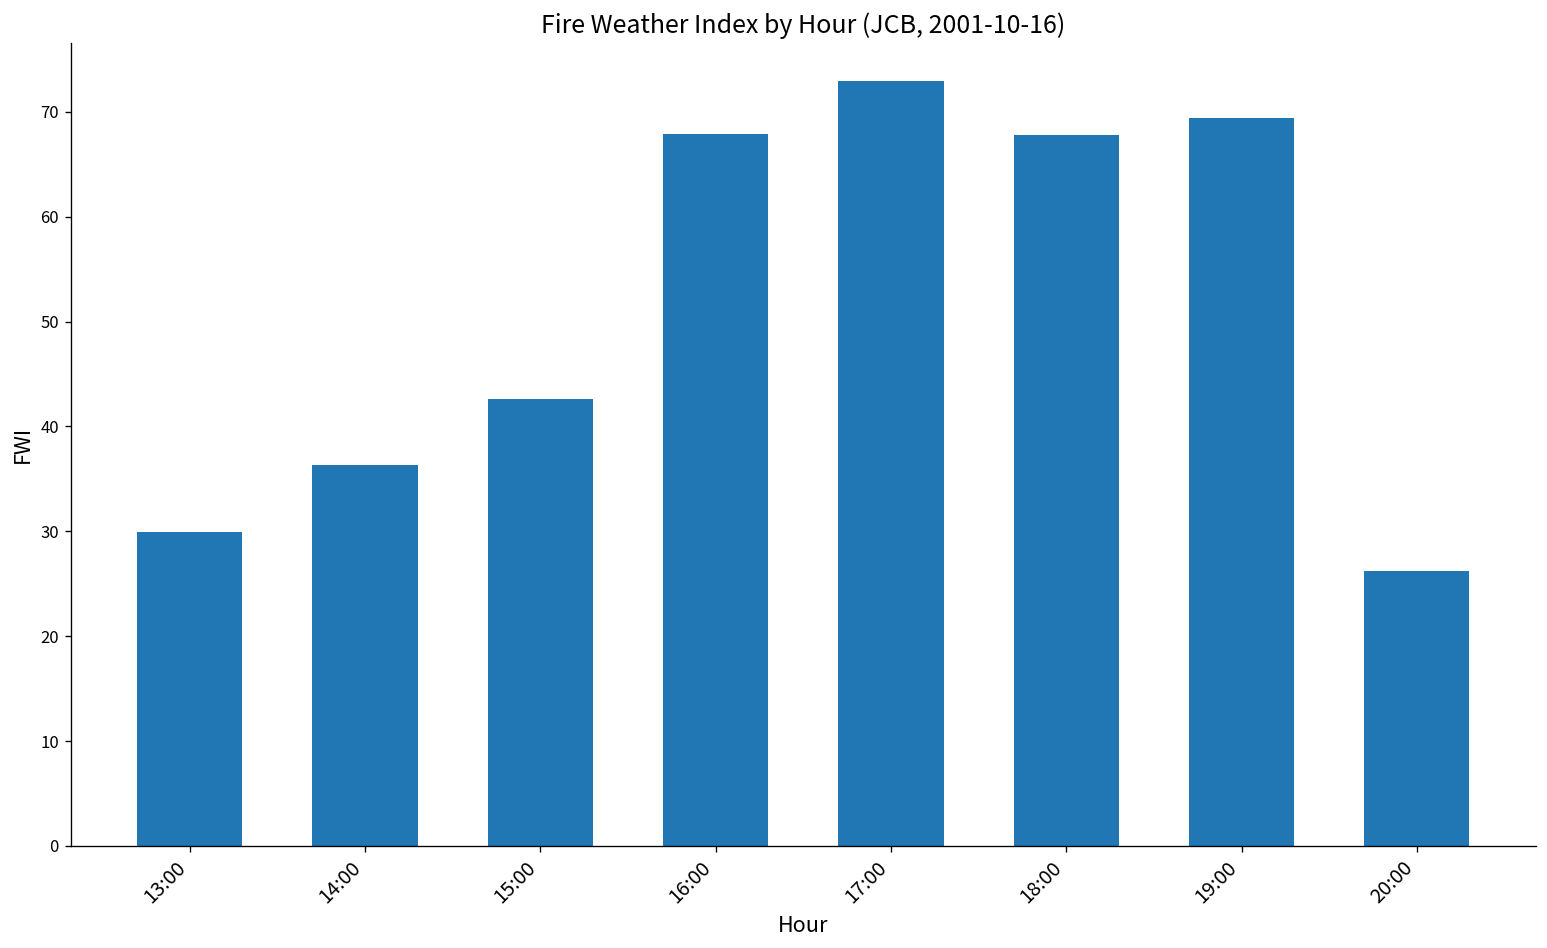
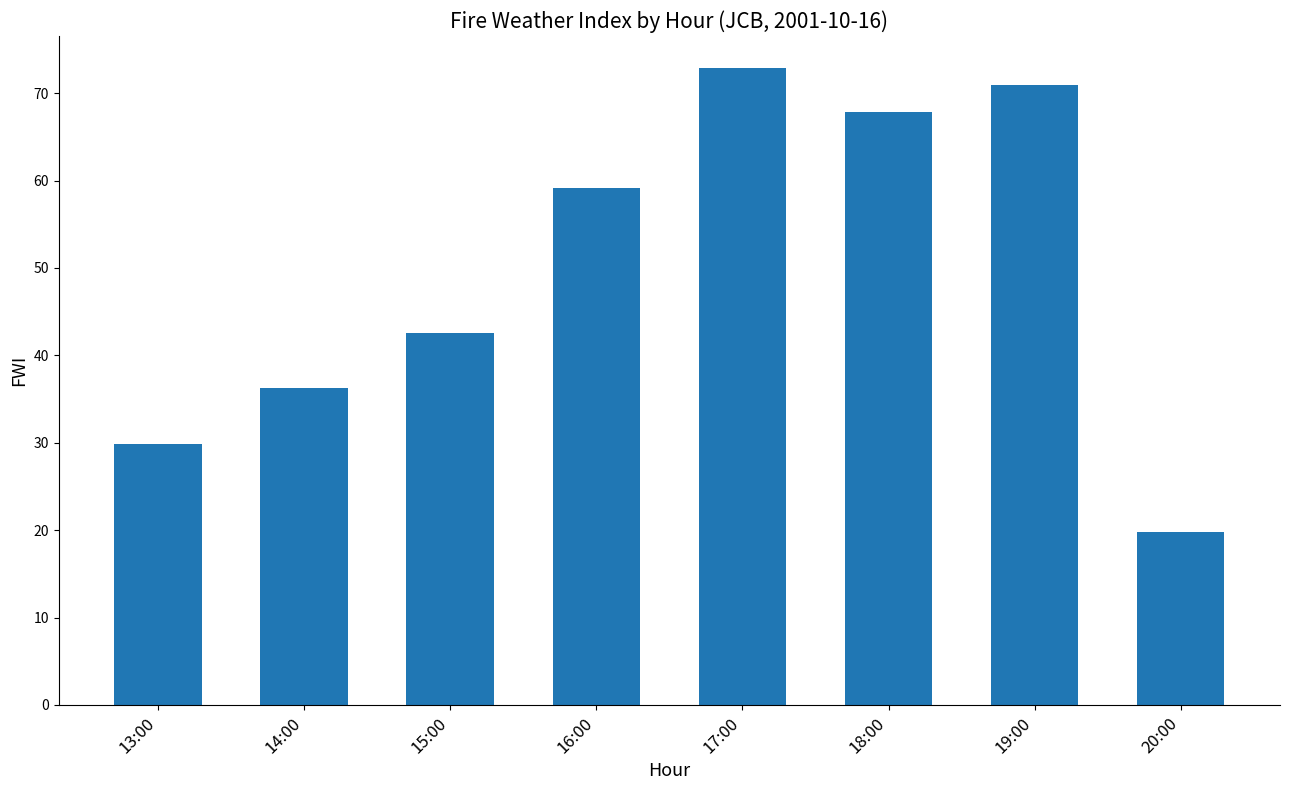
  {
    "13:00": 30,
    "14:00": 36,
    "15:00": 43,
-   "16:00": 68,
+   "16:00": 59,
    "17:00": 73,
    "18:00": 68,
-   "19:00": 69,
-   "20:00": 26
+   "19:00": 71,
+   "20:00": 20
  }
